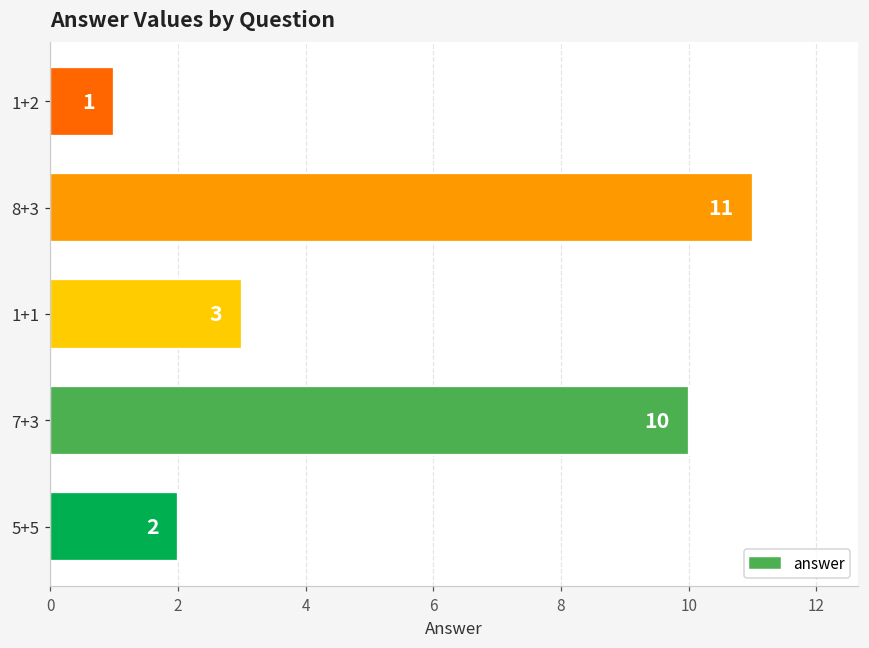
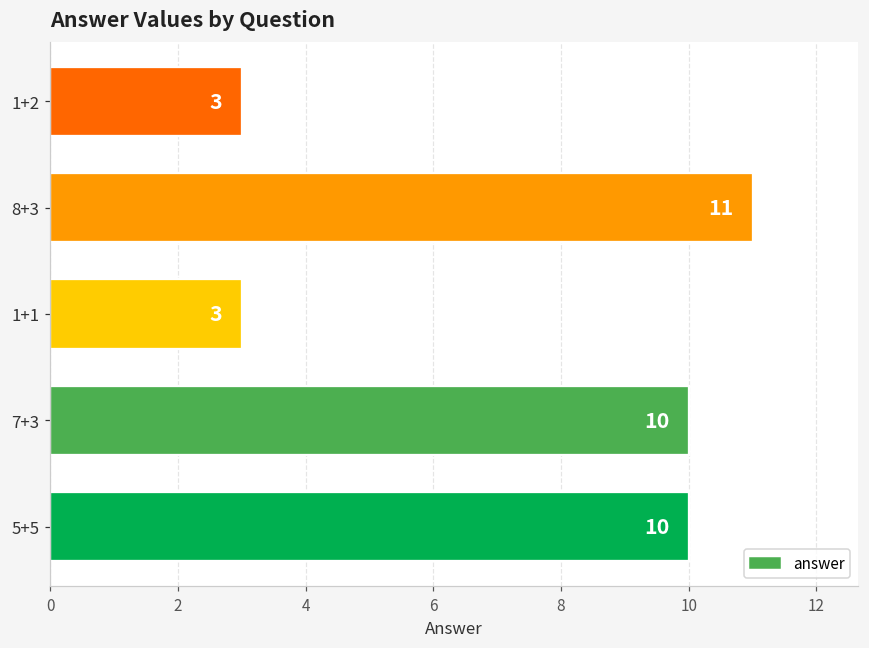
  {
-   "1+2": 1,
+   "1+2": 3,
    "8+3": 11,
    "1+1": 3,
    "7+3": 10,
-   "5+5": 2
+   "5+5": 10
  }
